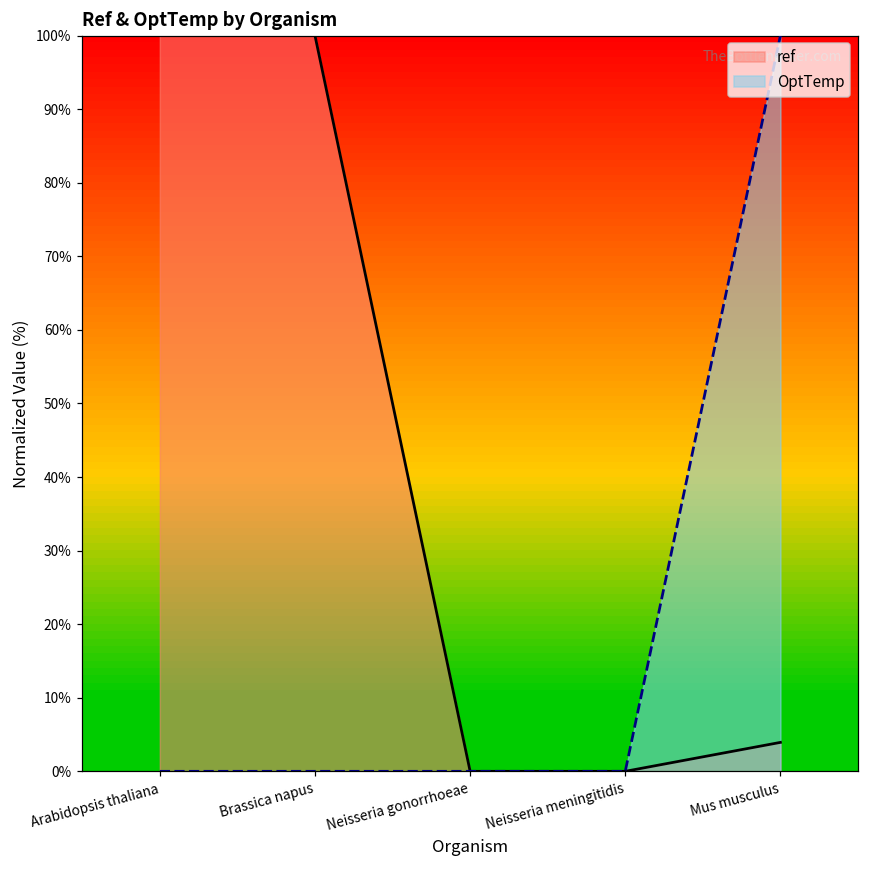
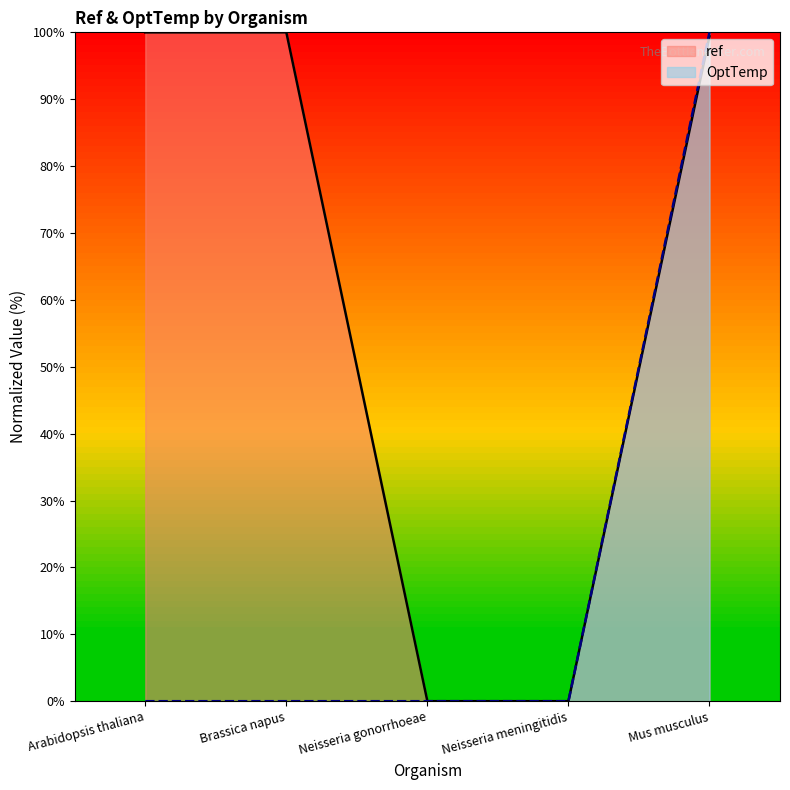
  {
    "ref": {
      "Arabidopsis thaliana": "100%",
      "Brassica napus": "100%",
-     "Mus musculus": "4%"
+     "Mus musculus": "99%"
    },
    "OptTemp": {
      "Arabidopsis thaliana": "0%",
      "Brassica napus": "0%",
      "Mus musculus": "100%"
    }
  }
